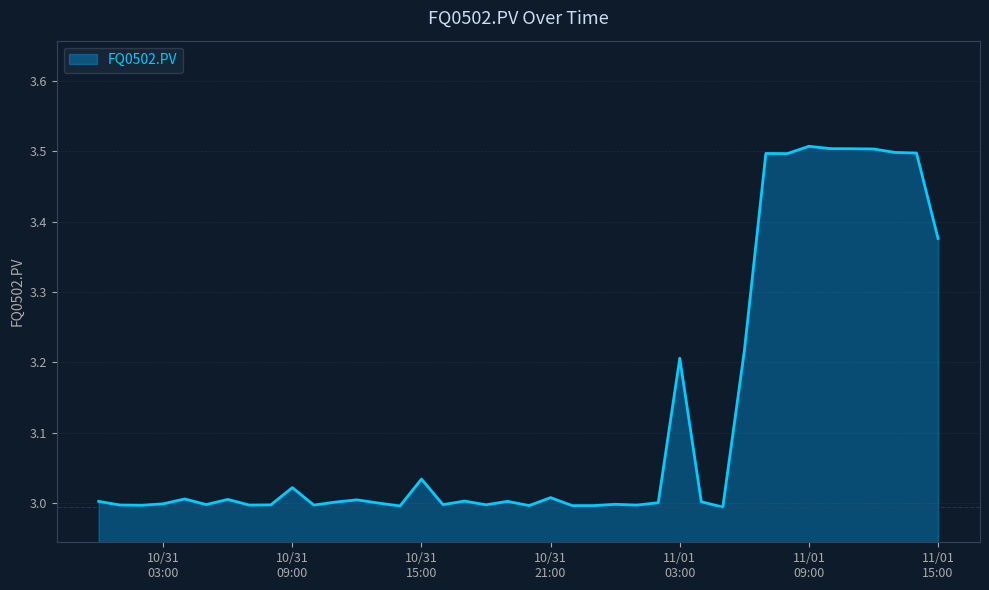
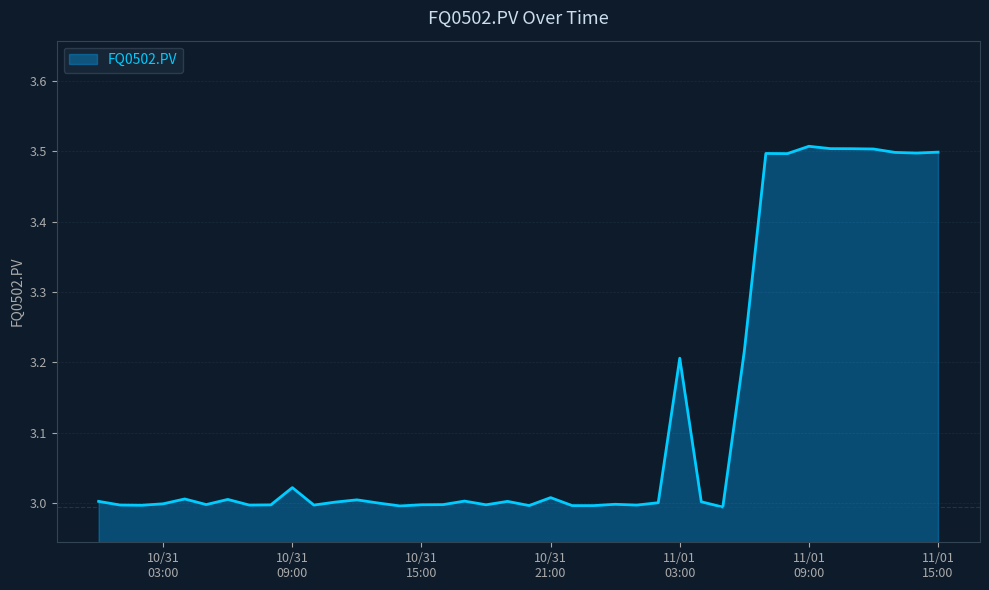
  {
    "10/31 03:00": 3.00,
    "10/31 09:00": 3.02,
-   "10/31 15:00": 3.03,
+   "10/31 15:00": 3.00,
    "10/31 21:00": 3.01,
    "11/01 03:00": 3.21,
    "11/01 09:00": 3.51,
-   "11/01 15:00": 3.38
+   "11/01 15:00": 3.50
  }
